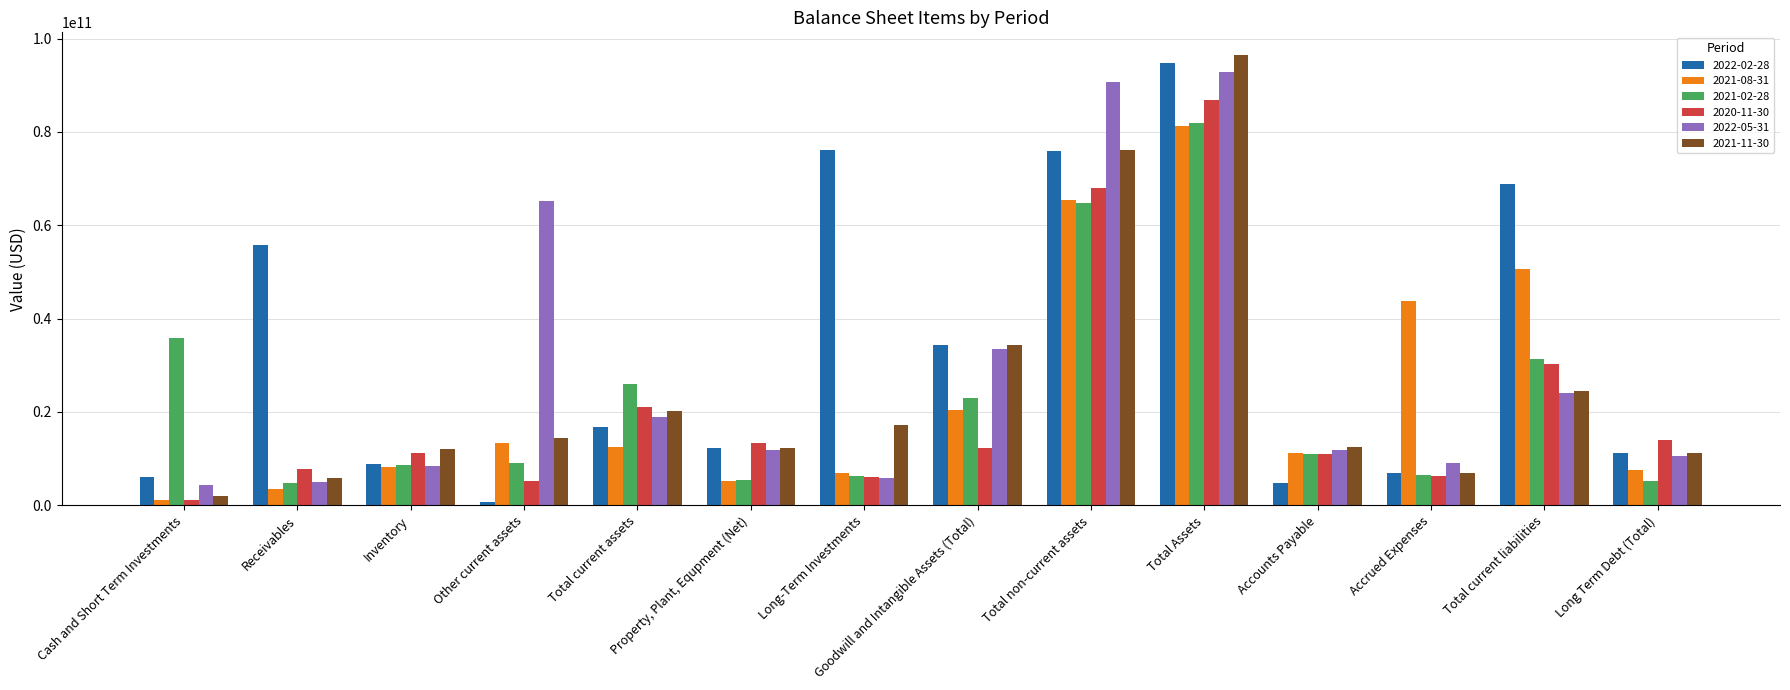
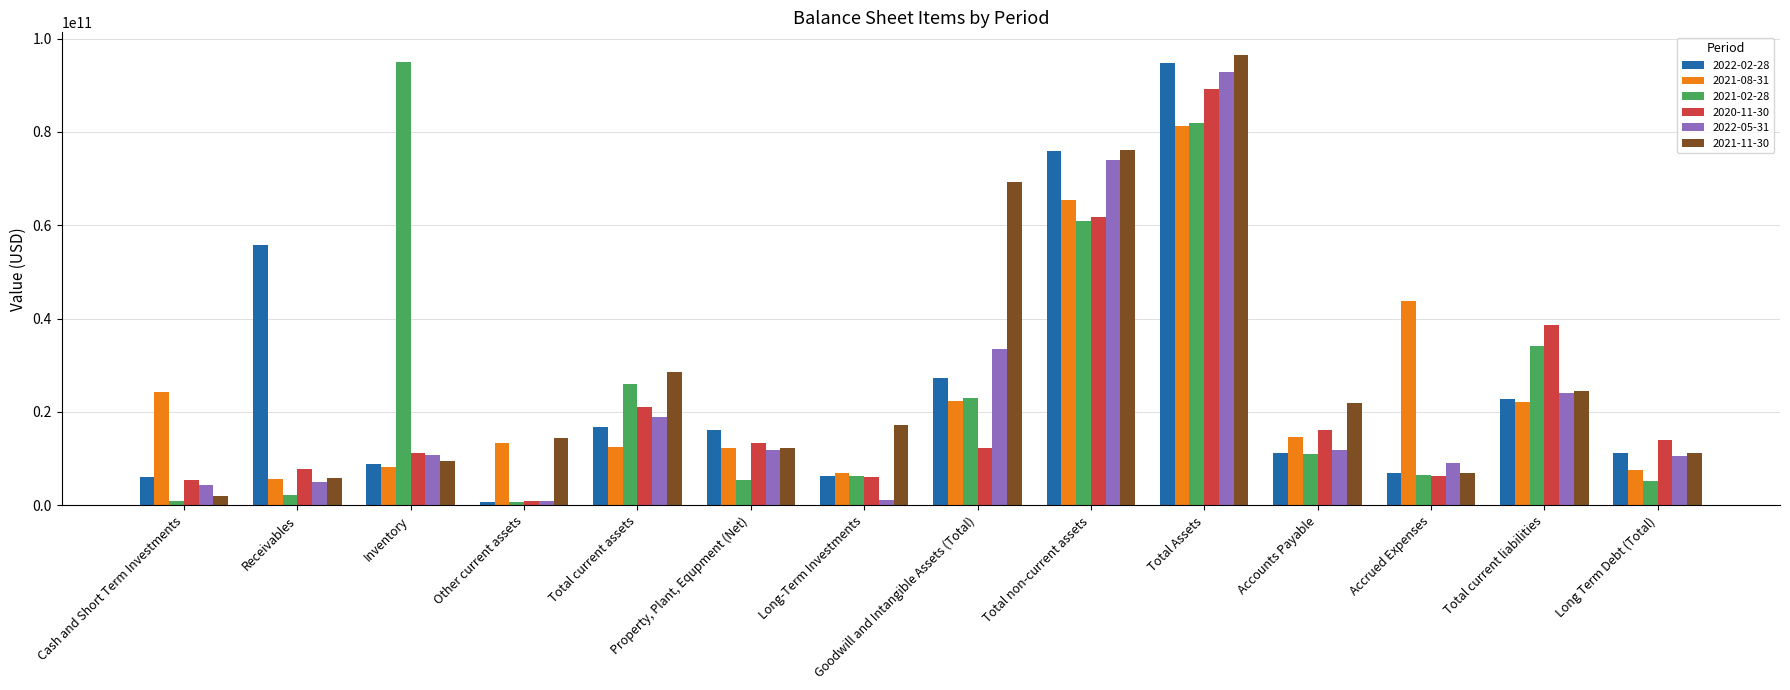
  {
    "2022-02-28": {
      "Cash and Short Term Investments": 6000000000,
      "Receivables": 56000000000,
      "Inventory": 9000000000,
      "Other current assets": 1000000000,
      "Total current assets": 17000000000,
-     "Property, Plant, Equpment (Net)": 12000000000,
-     "Long-Term Investments": 76000000000,
-     "Goodwill and Intangible Assets (Total)": 34000000000,
+     "Property, Plant, Equpment (Net)": 16000000000,
+     "Long-Term Investments": 6000000000,
+     "Goodwill and Intangible Assets (Total)": 27000000000,
      "Total non-current assets": 76000000000,
      "Total Assets": 95000000000,
-     "Accounts Payable": 5000000000,
+     "Accounts Payable": 11000000000,
      "Accrued Expenses": 7000000000,
-     "Total current liabilities": 69000000000,
+     "Total current liabilities": 23000000000,
      "Long Term Debt (Total)": 11000000000
    },
    "2021-08-31": {
-     "Cash and Short Term Investments": 1000000000,
-     "Receivables": 4000000000,
+     "Cash and Short Term Investments": 24000000000,
+     "Receivables": 6000000000,
      "Inventory": 8000000000,
      "Other current assets": 13000000000,
      "Total current assets": 12000000000,
-     "Property, Plant, Equpment (Net)": 5000000000,
+     "Property, Plant, Equpment (Net)": 12000000000,
      "Long-Term Investments": 7000000000,
-     "Goodwill and Intangible Assets (Total)": 20000000000,
+     "Goodwill and Intangible Assets (Total)": 22000000000,
      "Total non-current assets": 65000000000,
      "Total Assets": 81000000000,
-     "Accounts Payable": 11000000000,
+     "Accounts Payable": 15000000000,
      "Accrued Expenses": 44000000000,
-     "Total current liabilities": 51000000000,
+     "Total current liabilities": 22000000000,
      "Long Term Debt (Total)": 8000000000
    },
    "2021-02-28": {
-     "Cash and Short Term Investments": 36000000000,
-     "Receivables": 5000000000,
-     "Inventory": 9000000000,
-     "Other current assets": 9000000000,
+     "Cash and Short Term Investments": 1000000000,
+     "Receivables": 2000000000,
+     "Inventory": 95000000000,
+     "Other current assets": 1000000000,
      "Total current assets": 26000000000,
      "Property, Plant, Equpment (Net)": 5000000000,
      "Long-Term Investments": 6000000000,
      "Goodwill and Intangible Assets (Total)": 23000000000,
-     "Total non-current assets": 65000000000,
+     "Total non-current assets": 61000000000,
      "Total Assets": 82000000000,
      "Accounts Payable": 11000000000,
      "Accrued Expenses": 6000000000,
-     "Total current liabilities": 31000000000,
+     "Total current liabilities": 34000000000,
      "Long Term Debt (Total)": 5000000000
    },
    "2020-11-30": {
-     "Cash and Short Term Investments": 1000000000,
+     "Cash and Short Term Investments": 5000000000,
      "Receivables": 8000000000,
      "Inventory": 11000000000,
-     "Other current assets": 5000000000,
+     "Other current assets": 1000000000,
      "Total current assets": 21000000000,
      "Property, Plant, Equpment (Net)": 13000000000,
      "Long-Term Investments": 6000000000,
      "Goodwill and Intangible Assets (Total)": 12000000000,
-     "Total non-current assets": 68000000000,
-     "Total Assets": 87000000000,
-     "Accounts Payable": 11000000000,
+     "Total non-current assets": 62000000000,
+     "Total Assets": 89000000000,
+     "Accounts Payable": 16000000000,
      "Accrued Expenses": 6000000000,
-     "Total current liabilities": 30000000000,
+     "Total current liabilities": 39000000000,
      "Long Term Debt (Total)": 14000000000
    },
    "2022-05-31": {
      "Cash and Short Term Investments": 4000000000,
      "Receivables": 5000000000,
-     "Inventory": 9000000000,
-     "Other current assets": 65000000000,
+     "Inventory": 11000000000,
+     "Other current assets": 1000000000,
      "Total current assets": 19000000000,
      "Property, Plant, Equpment (Net)": 12000000000,
-     "Long-Term Investments": 6000000000,
+     "Long-Term Investments": 1000000000,
      "Goodwill and Intangible Assets (Total)": 33000000000,
-     "Total non-current assets": 91000000000,
+     "Total non-current assets": 74000000000,
      "Total Assets": 93000000000,
      "Accounts Payable": 12000000000,
      "Accrued Expenses": 9000000000,
      "Total current liabilities": 24000000000,
      "Long Term Debt (Total)": 11000000000
    },
    "2021-11-30": {
      "Cash and Short Term Investments": 2000000000,
      "Receivables": 6000000000,
-     "Inventory": 12000000000,
+     "Inventory": 9000000000,
      "Other current assets": 14000000000,
-     "Total current assets": 20000000000,
+     "Total current assets": 29000000000,
      "Property, Plant, Equpment (Net)": 12000000000,
      "Long-Term Investments": 17000000000,
-     "Goodwill and Intangible Assets (Total)": 34000000000,
+     "Goodwill and Intangible Assets (Total)": 69000000000,
      "Total non-current assets": 76000000000,
      "Total Assets": 97000000000,
-     "Accounts Payable": 12000000000,
+     "Accounts Payable": 22000000000,
      "Accrued Expenses": 7000000000,
      "Total current liabilities": 24000000000,
      "Long Term Debt (Total)": 11000000000
    }
  }
